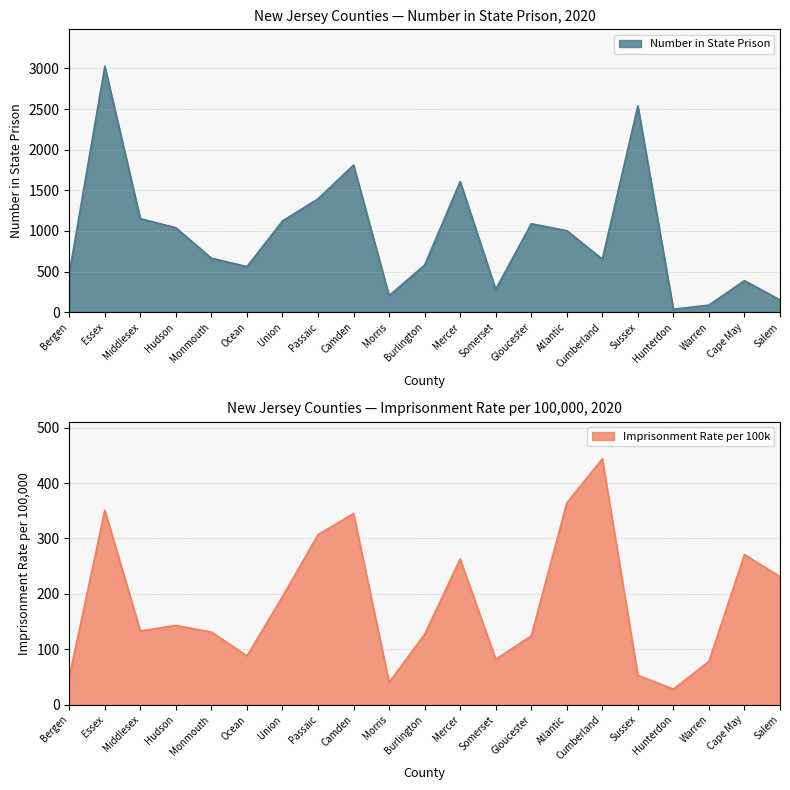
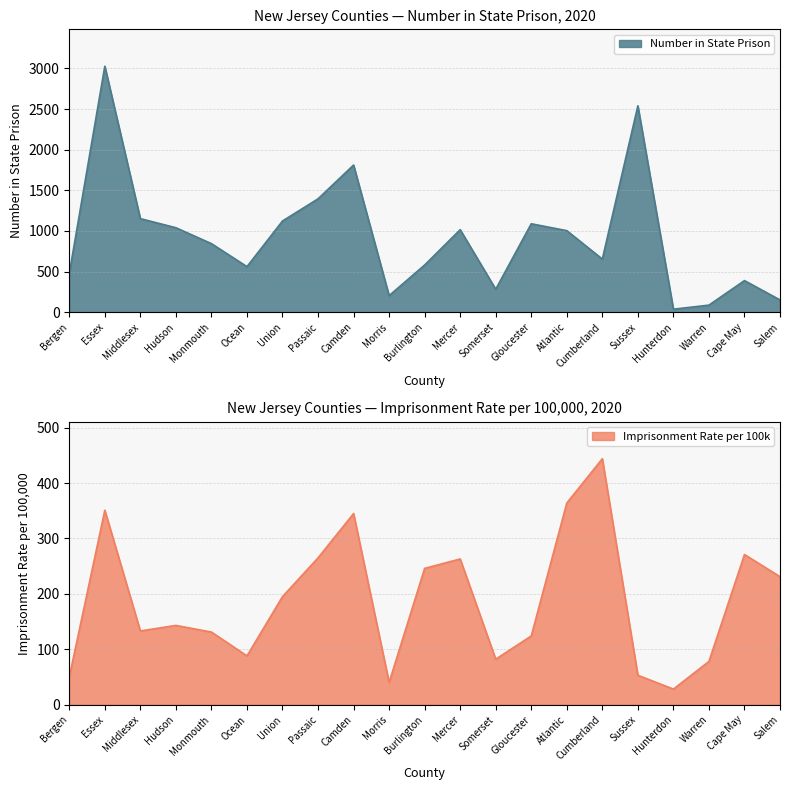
  {
    "New Jersey Counties — Number in State Prison, 2020": {
      "Bergen": 500,
      "Essex": 3000,
      "Middlesex": 1200,
      "Hudson": 1000,
-     "Monmouth": 700,
+     "Monmouth": 800,
      "Ocean": 600,
      "Union": 1100,
      "Passaic": 1400,
      "Camden": 1800,
      "Morris": 200,
      "Burlington": 600,
-     "Mercer": 1600,
+     "Mercer": 1000,
      "Somerset": 300,
      "Gloucester": 1100,
      "Atlantic": 1000,
      "Cumberland": 700,
      "Sussex": 2500,
      "Hunterdon": 0,
      "Warren": 100,
      "Cape May": 400,
      "Salem": 200
    },
    "New Jersey Counties — Imprisonment Rate per 100,000, 2020": {
      "Bergen": 50,
      "Essex": 350,
      "Middlesex": 130,
      "Hudson": 140,
      "Monmouth": 130,
      "Ocean": 90,
      "Union": 200,
-     "Passaic": 310,
+     "Passaic": 270,
      "Camden": 350,
      "Morris": 40,
-     "Burlington": 130,
+     "Burlington": 250,
      "Mercer": 260,
      "Somerset": 80,
      "Gloucester": 120,
      "Atlantic": 360,
      "Cumberland": 440,
      "Sussex": 50,
      "Hunterdon": 30,
      "Warren": 80,
      "Cape May": 270,
      "Salem": 230
    }
  }
